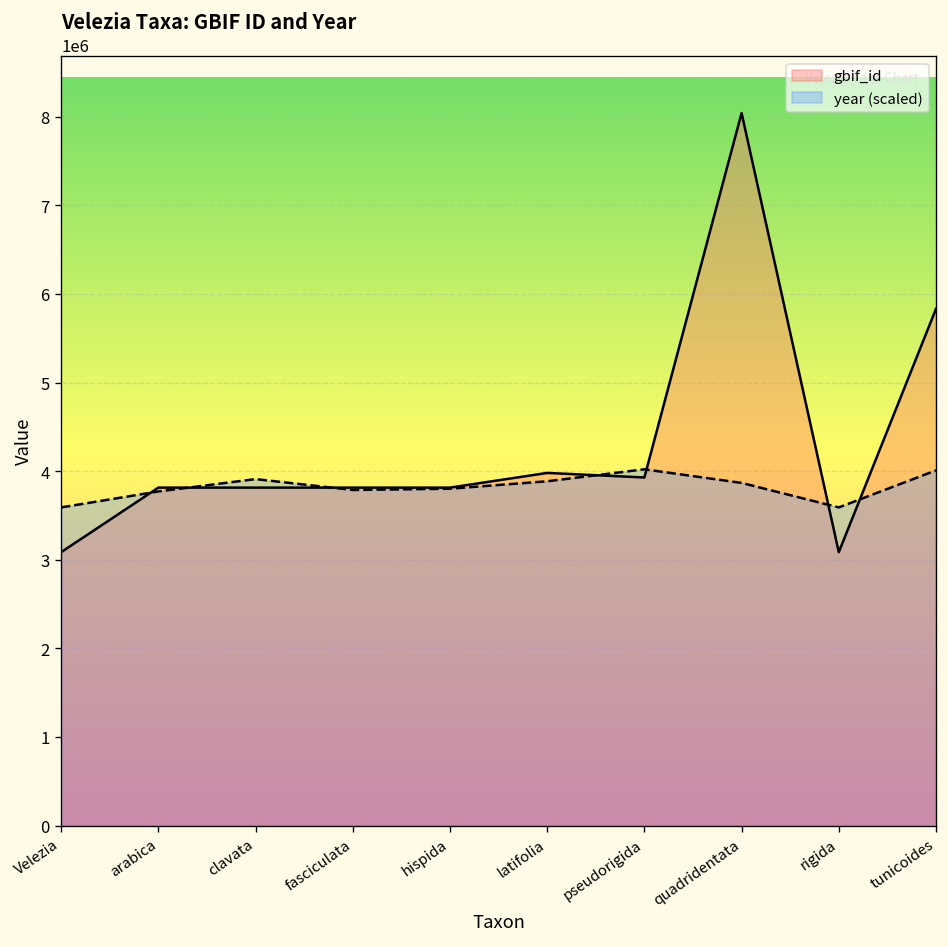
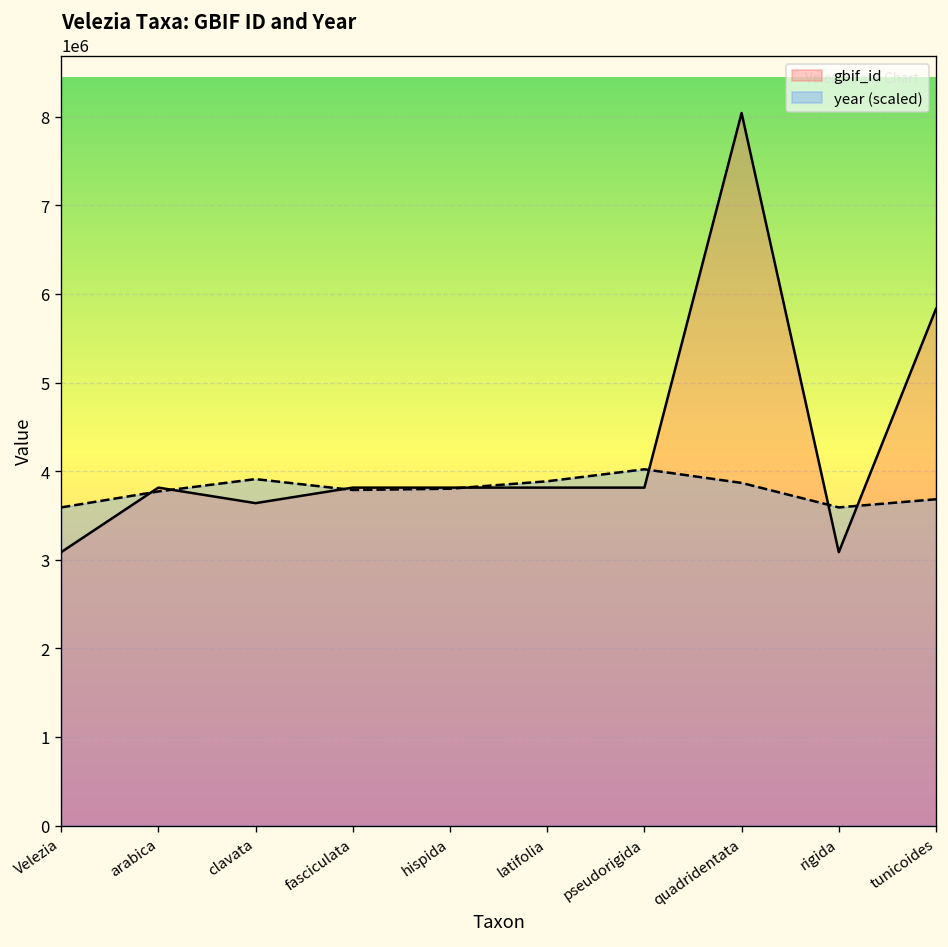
  {
    "gbif_id": {
      "Velezia": 3100000,
      "arabica": 3800000,
-     "clavata": 3800000,
-     "latifolia": 4000000,
-     "pseudorigida": 3900000,
+     "clavata": 3600000,
+     "latifolia": 3800000,
+     "pseudorigida": 3800000,
      "quadridentata": 8000000,
      "rigida": 3100000,
      "tunicoides": 5800000
    },
    "year (scaled)": {
      "Velezia": 3600000,
      "arabica": 3800000,
      "clavata": 3900000,
      "latifolia": 3900000,
      "pseudorigida": 4000000,
      "quadridentata": 3900000,
      "rigida": 3600000,
-     "tunicoides": 4000000
+     "tunicoides": 3700000
    }
  }
